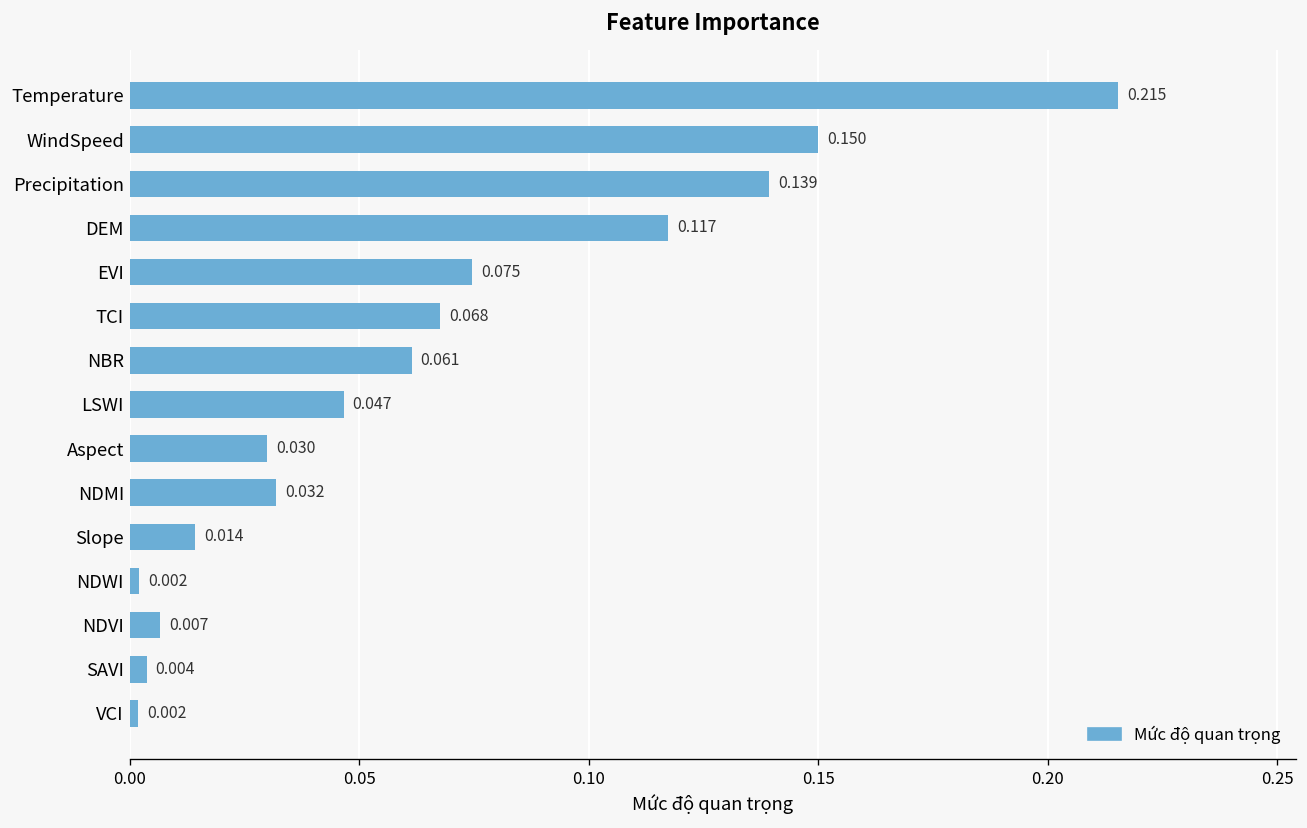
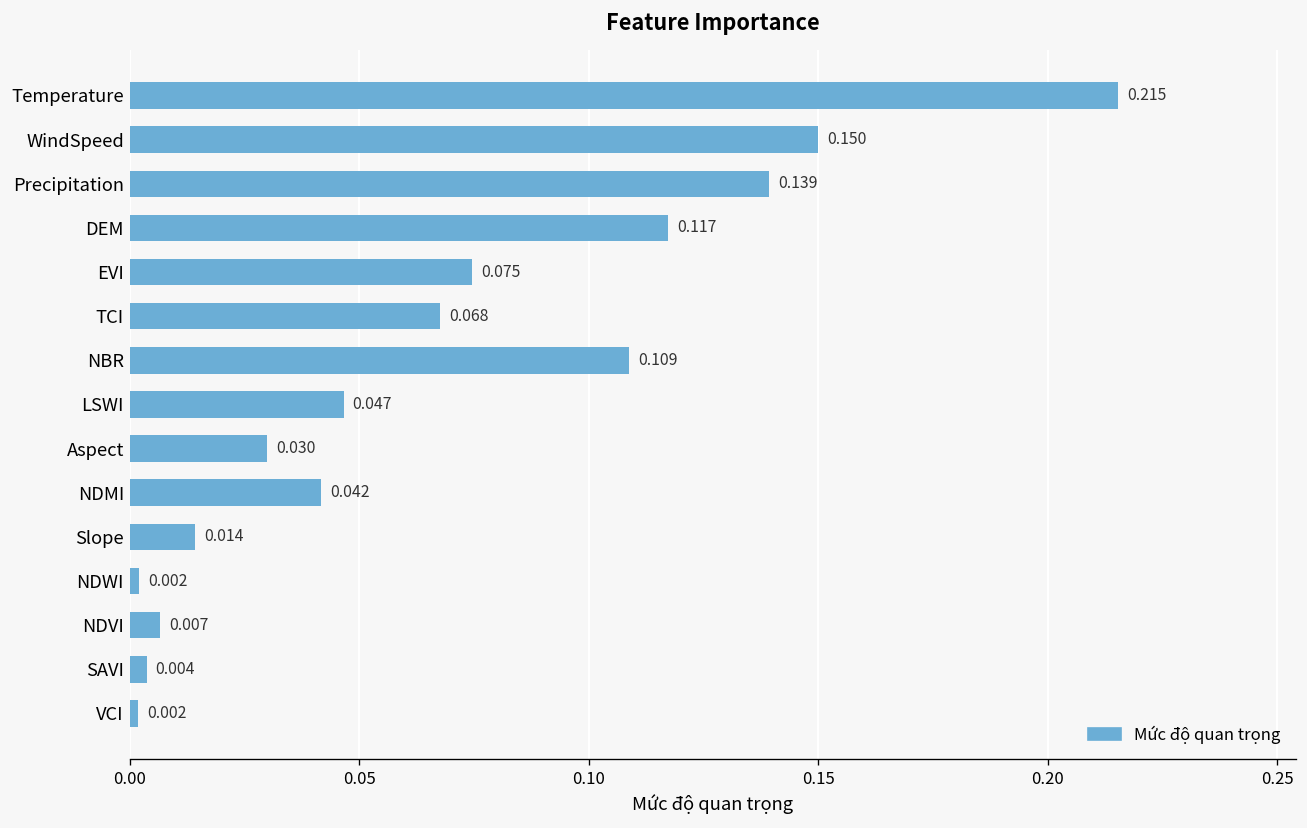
  {
    "Temperature": 0.215,
    "WindSpeed": 0.150,
    "Precipitation": 0.139,
    "DEM": 0.117,
    "EVI": 0.075,
    "TCI": 0.068,
-   "NBR": 0.061,
+   "NBR": 0.109,
    "LSWI": 0.047,
    "Aspect": 0.030,
-   "NDMI": 0.032,
+   "NDMI": 0.042,
    "Slope": 0.014,
    "NDWI": 0.002,
    "NDVI": 0.007,
    "SAVI": 0.004,
    "VCI": 0.002
  }
